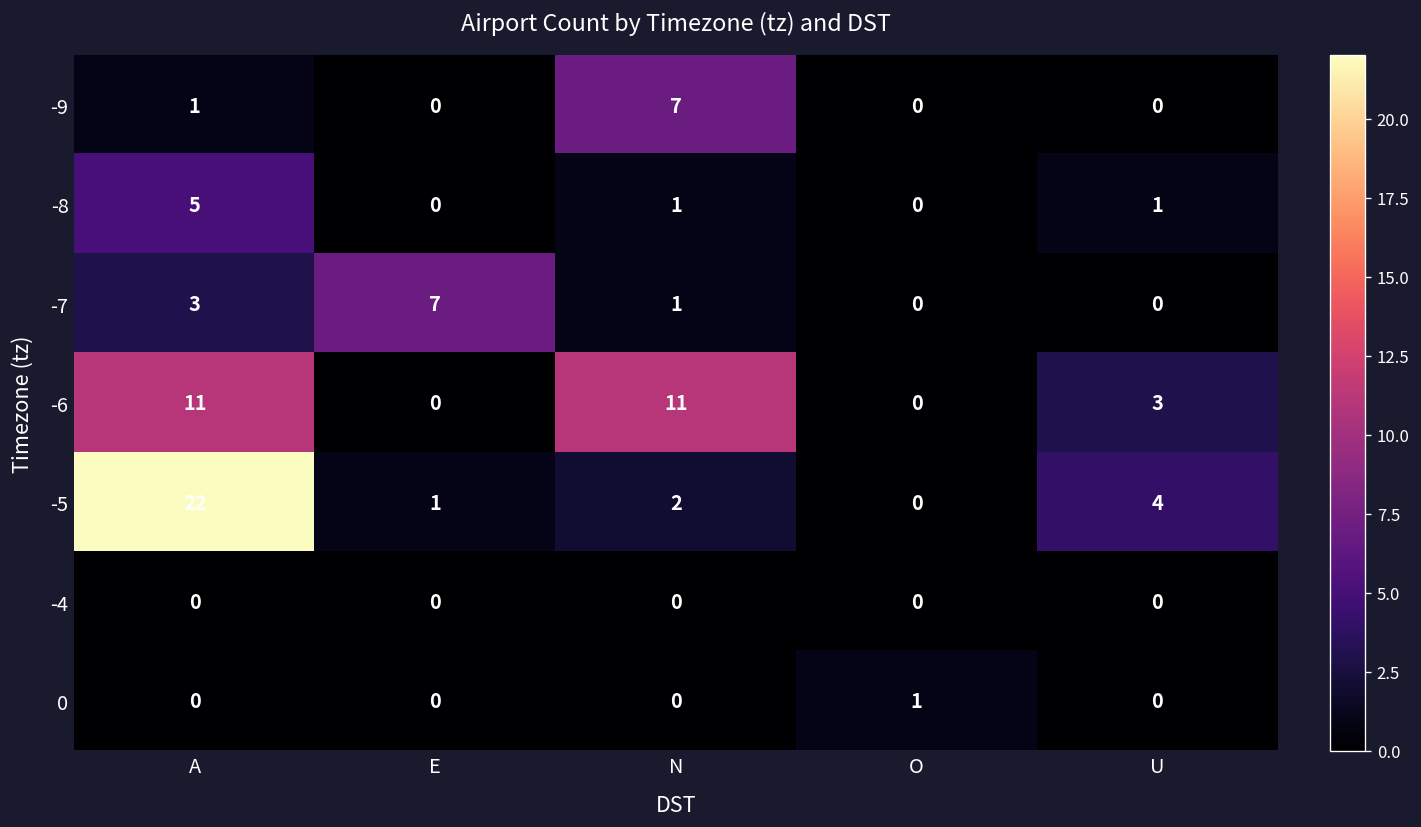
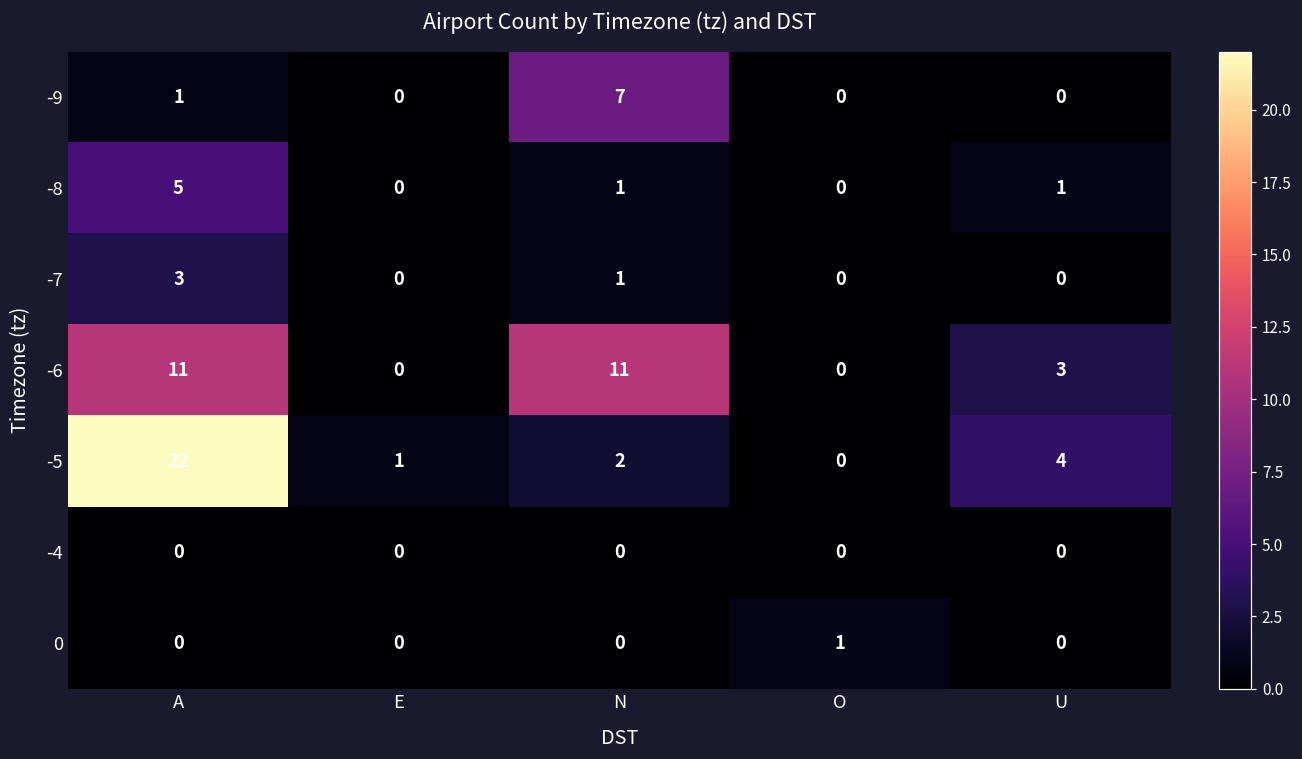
  {
    "-9": {
      "A": 1,
      "E": 0,
      "N": 7,
      "O": 0,
      "U": 0
    },
    "-8": {
      "A": 5,
      "E": 0,
      "N": 1,
      "O": 0,
      "U": 1
    },
    "-7": {
      "A": 3,
-     "E": 7,
+     "E": 0,
      "N": 1,
      "O": 0,
      "U": 0
    },
    "-6": {
      "A": 11,
      "E": 0,
      "N": 11,
      "O": 0,
      "U": 3
    },
    "-5": {
      "A": 22,
      "E": 1,
      "N": 2,
      "O": 0,
      "U": 4
    },
    "-4": {
      "A": 0,
      "E": 0,
      "N": 0,
      "O": 0,
      "U": 0
    },
    "0": {
      "A": 0,
      "E": 0,
      "N": 0,
      "O": 1,
      "U": 0
    }
  }
